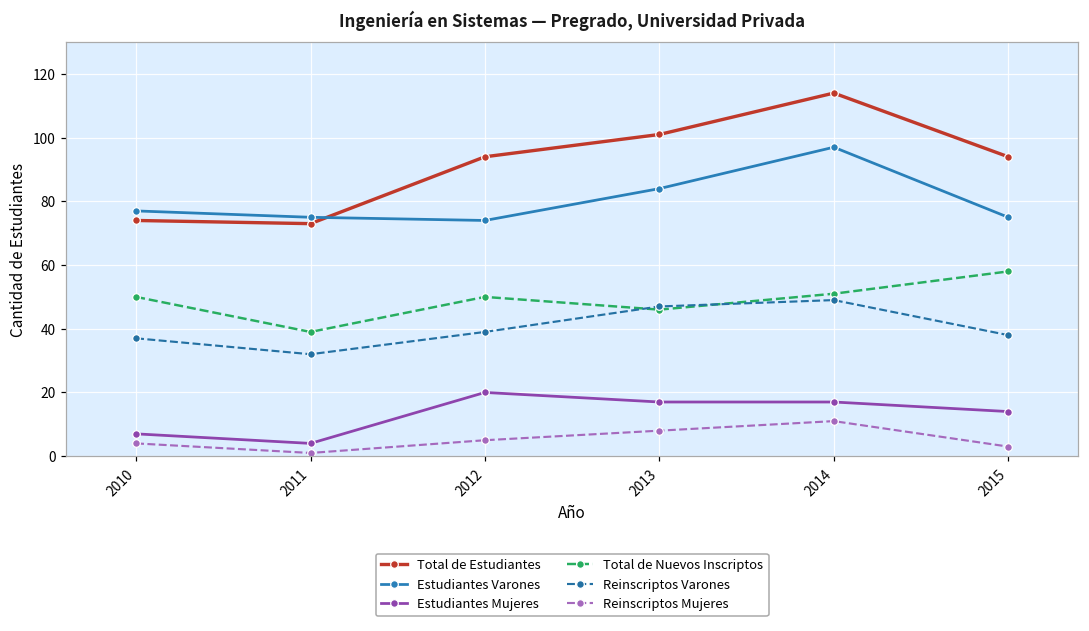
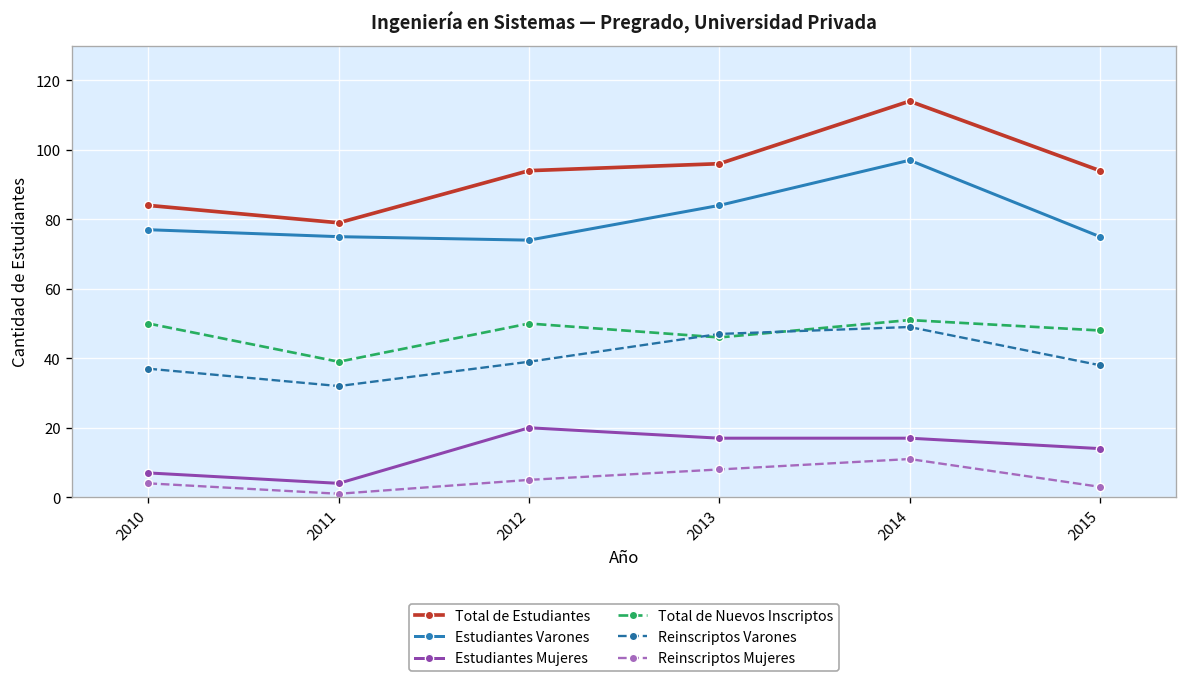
  {
    "Total de Estudiantes": {
-     "2010": 74,
-     "2011": 73,
+     "2010": 84,
+     "2011": 79,
      "2012": 94,
-     "2013": 101,
+     "2013": 96,
      "2014": 114,
      "2015": 94
    },
    "Total de Nuevos Inscriptos": {
      "2010": 50,
      "2011": 39,
      "2012": 50,
      "2013": 46,
      "2014": 51,
-     "2015": 58
+     "2015": 48
    }
  }
